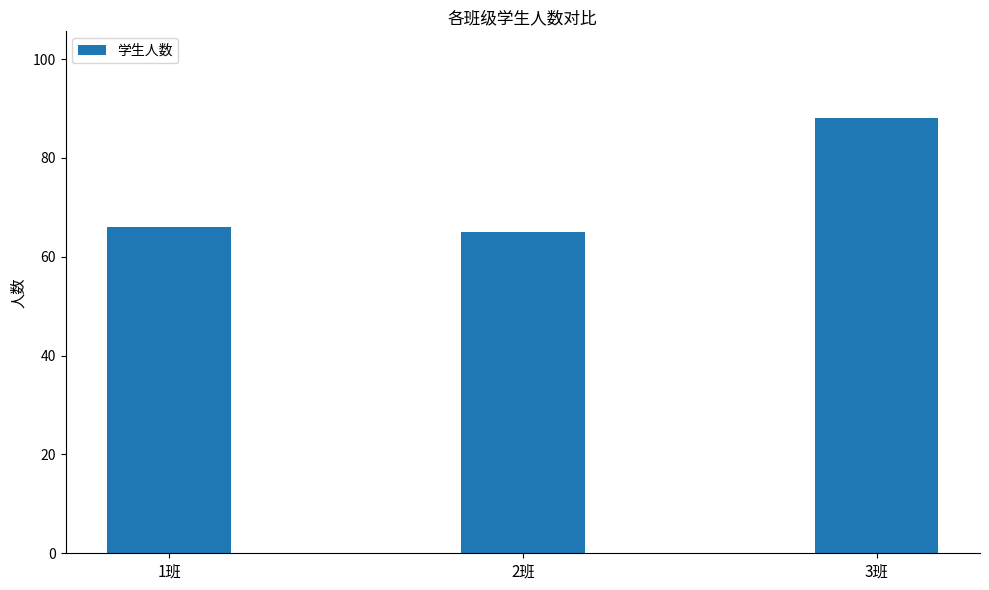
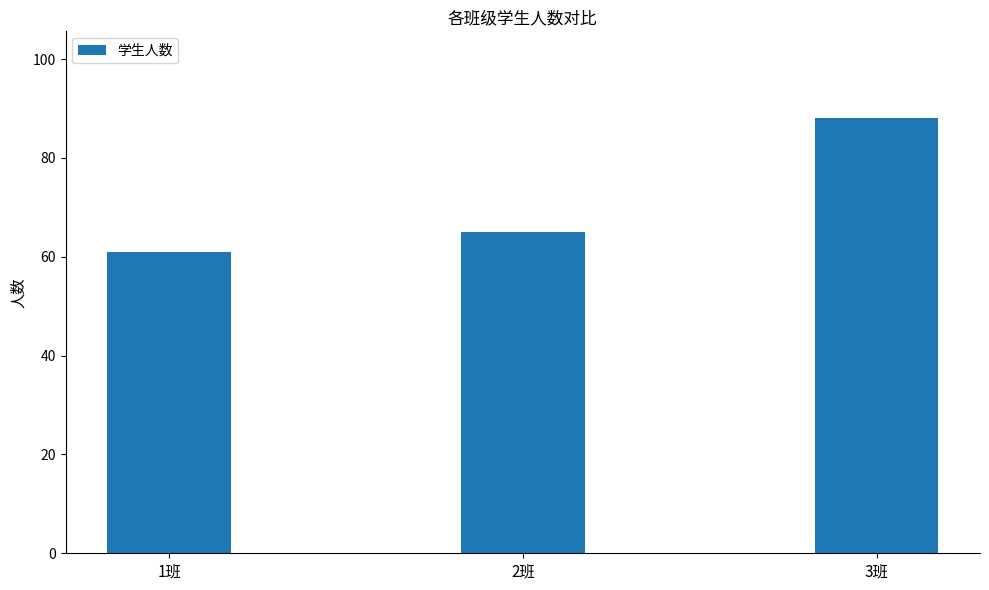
  {
-   "1班": 66,
+   "1班": 61,
    "2班": 65,
    "3班": 88
  }
